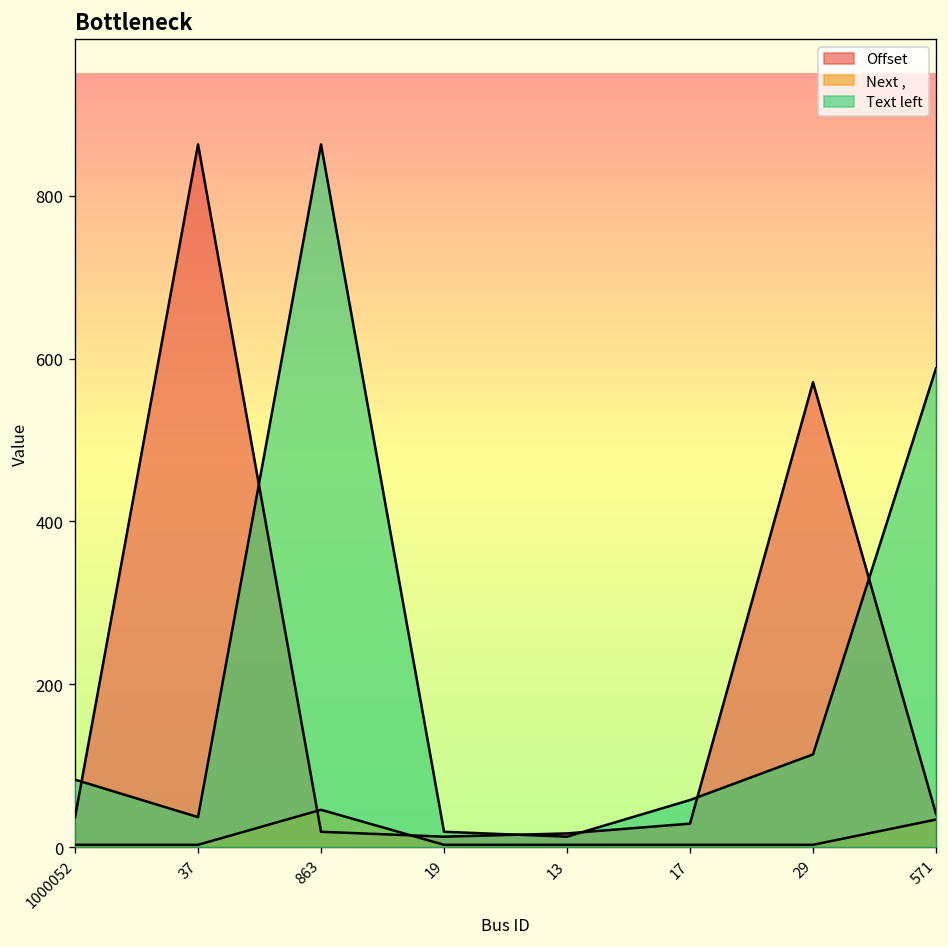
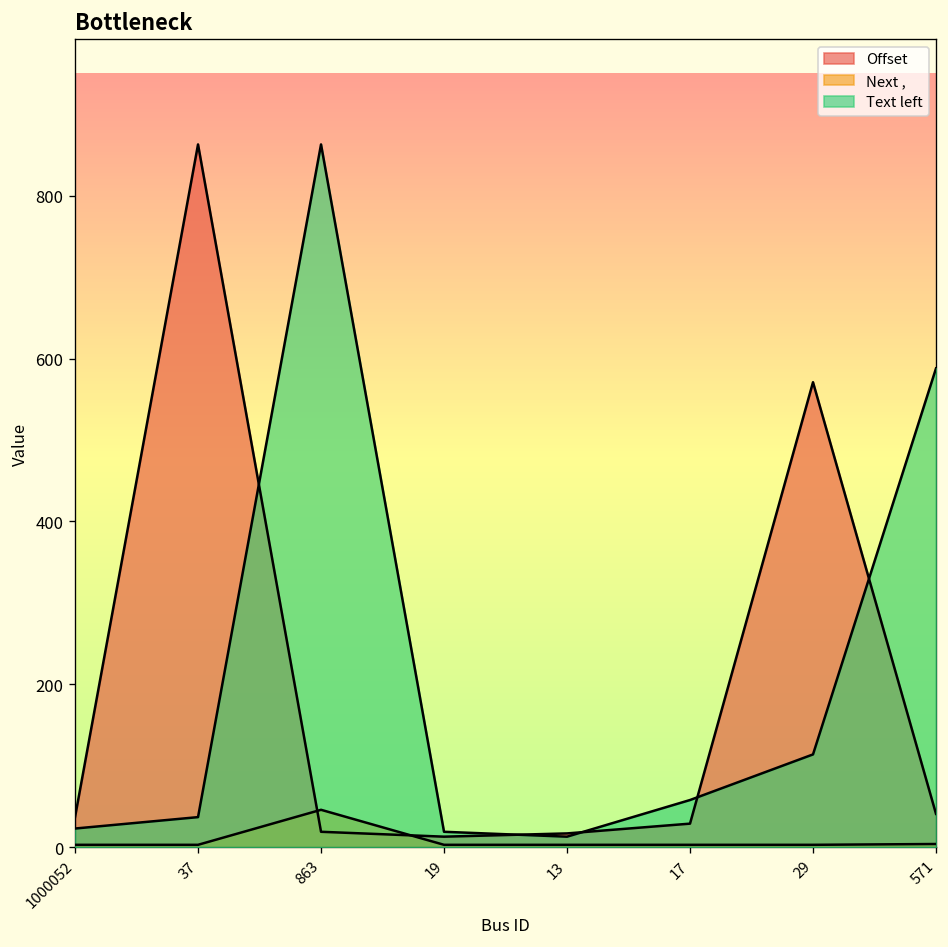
  {
    "Offset": {
      "1000052": 40,
      "37": 860,
      "863": 20,
      "19": 10,
      "13": 20,
      "17": 30,
      "29": 570,
      "571": 40
    },
    "Next ,": {
      "1000052": 0,
      "37": 0,
      "863": 50,
      "19": 0,
      "13": 0,
      "17": 0,
      "29": 0,
-     "571": 30
+     "571": 0
    },
    "Text left": {
-     "1000052": 80,
+     "1000052": 20,
      "37": 40,
      "863": 860,
      "19": 20,
      "13": 10,
      "17": 60,
      "29": 110,
      "571": 590
    }
  }
